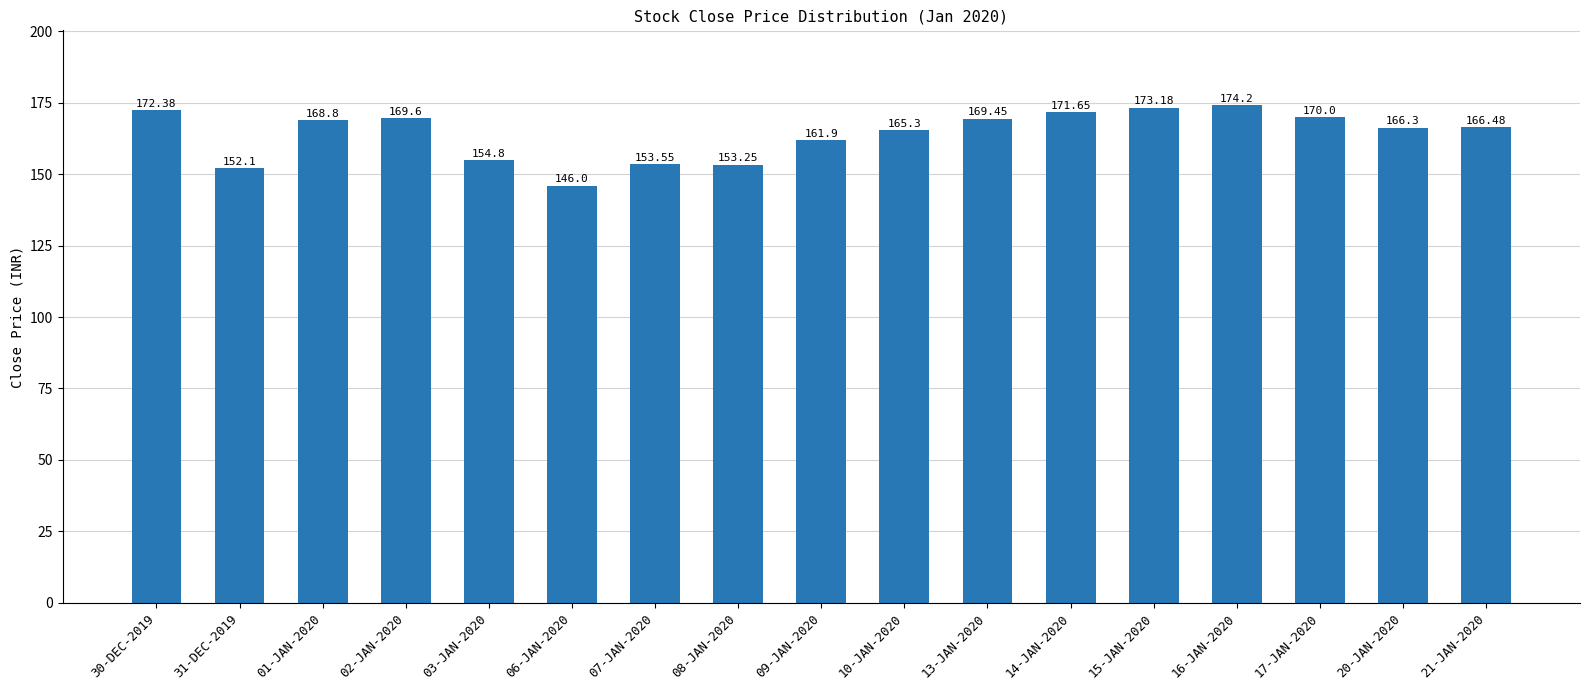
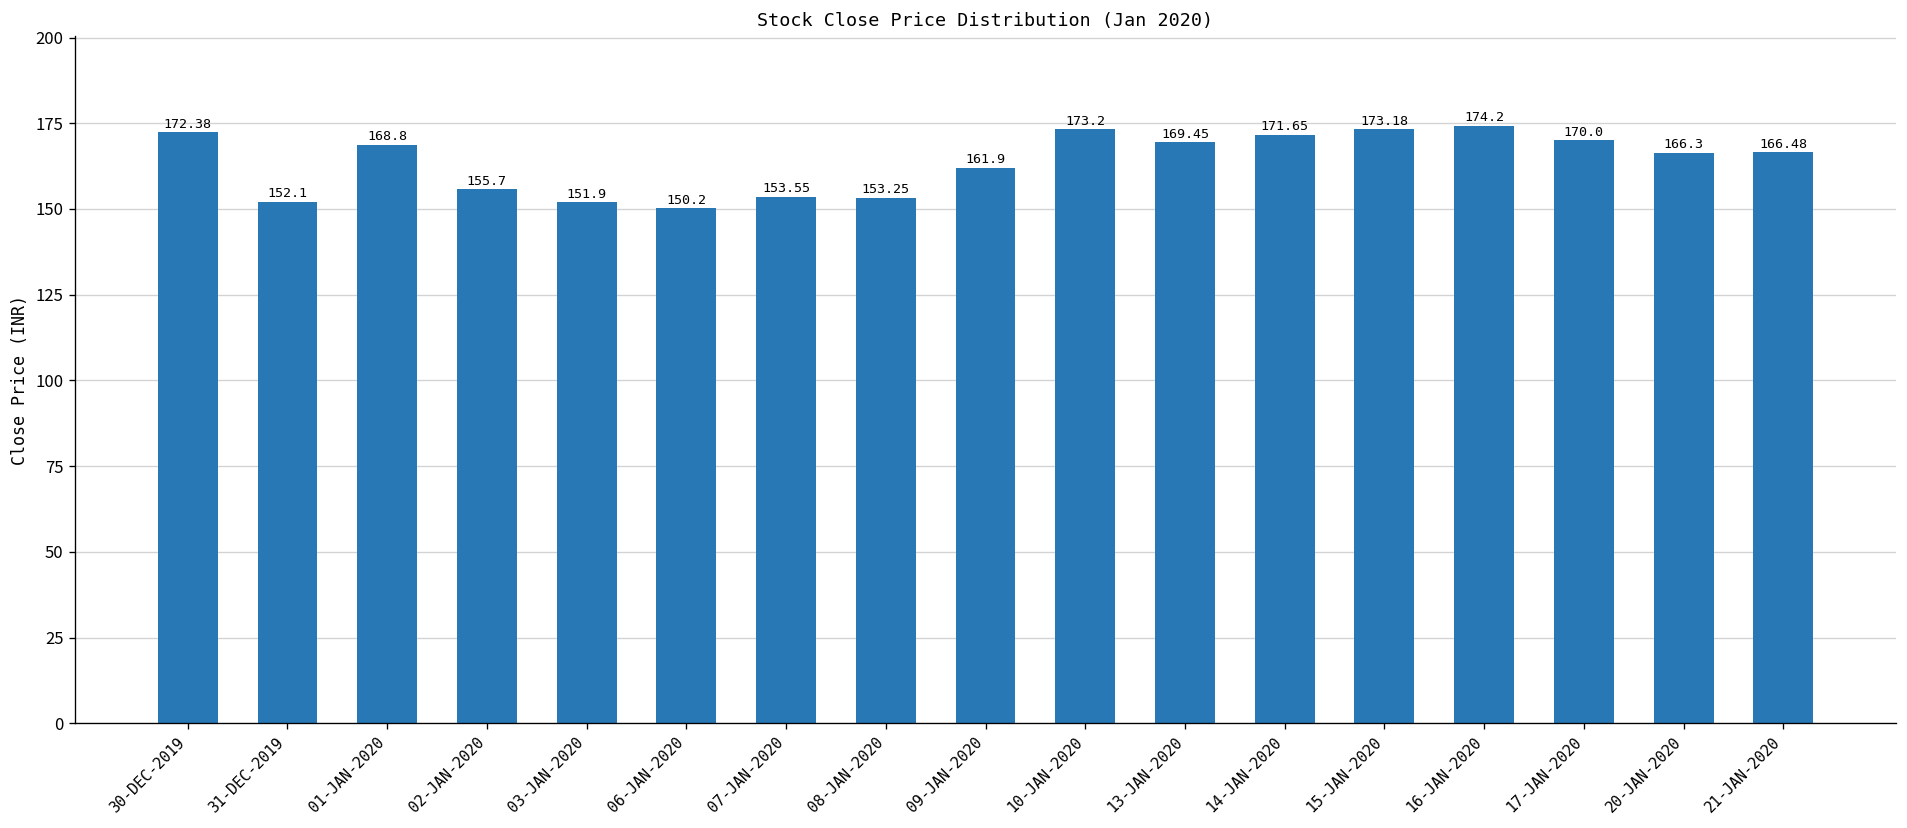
  {
    "30-DEC-2019": 172.38,
    "31-DEC-2019": 152.1,
    "01-JAN-2020": 168.8,
-   "02-JAN-2020": 169.6,
-   "03-JAN-2020": 154.8,
-   "06-JAN-2020": 146.0,
+   "02-JAN-2020": 155.7,
+   "03-JAN-2020": 151.9,
+   "06-JAN-2020": 150.2,
    "07-JAN-2020": 153.55,
    "08-JAN-2020": 153.25,
    "09-JAN-2020": 161.9,
-   "10-JAN-2020": 165.3,
+   "10-JAN-2020": 173.2,
    "13-JAN-2020": 169.45,
    "14-JAN-2020": 171.65,
    "15-JAN-2020": 173.18,
    "16-JAN-2020": 174.2,
    "17-JAN-2020": 170.0,
    "20-JAN-2020": 166.3,
    "21-JAN-2020": 166.48
  }
